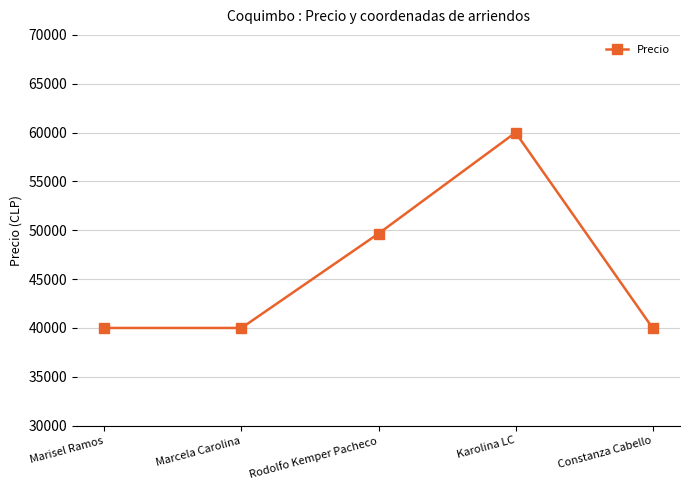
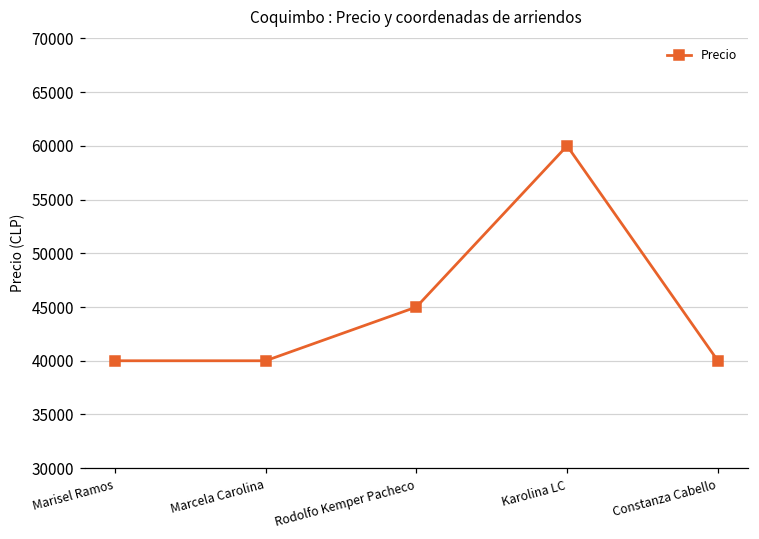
  {
    "Marisel Ramos": 40000,
    "Marcela Carolina": 40000,
-   "Rodolfo Kemper Pacheco": 50000,
+   "Rodolfo Kemper Pacheco": 45000,
    "Karolina LC": 60000,
    "Constanza Cabello": 40000
  }
